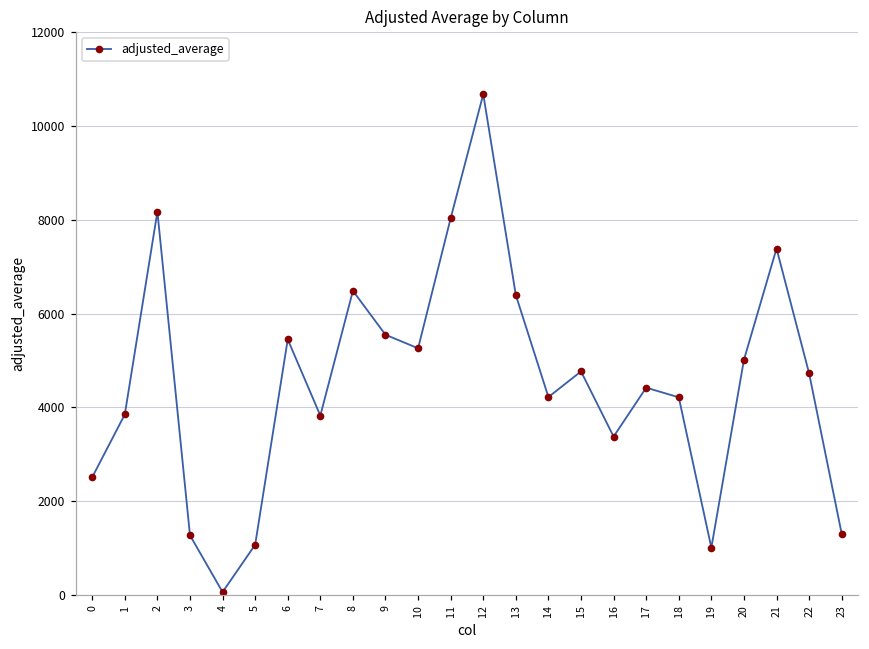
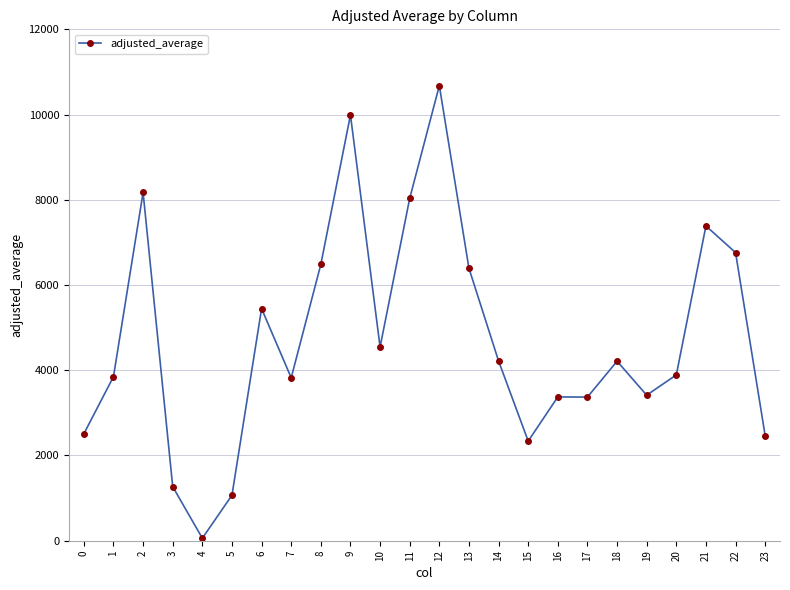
  {
    "0": 2500,
    "1": 3800,
    "2": 8200,
    "3": 1300,
    "4": 100,
    "5": 1100,
    "6": 5400,
    "7": 3800,
    "8": 6500,
-   "9": 5500,
-   "10": 5300,
+   "9": 10000,
+   "10": 4500,
    "11": 8000,
    "12": 10700,
    "13": 6400,
    "14": 4200,
-   "15": 4800,
+   "15": 2300,
    "16": 3400,
-   "17": 4400,
+   "17": 3400,
    "18": 4200,
-   "19": 1000,
-   "20": 5000,
+   "19": 3400,
+   "20": 3900,
    "21": 7400,
-   "22": 4700,
-   "23": 1300
+   "22": 6800,
+   "23": 2500
  }
